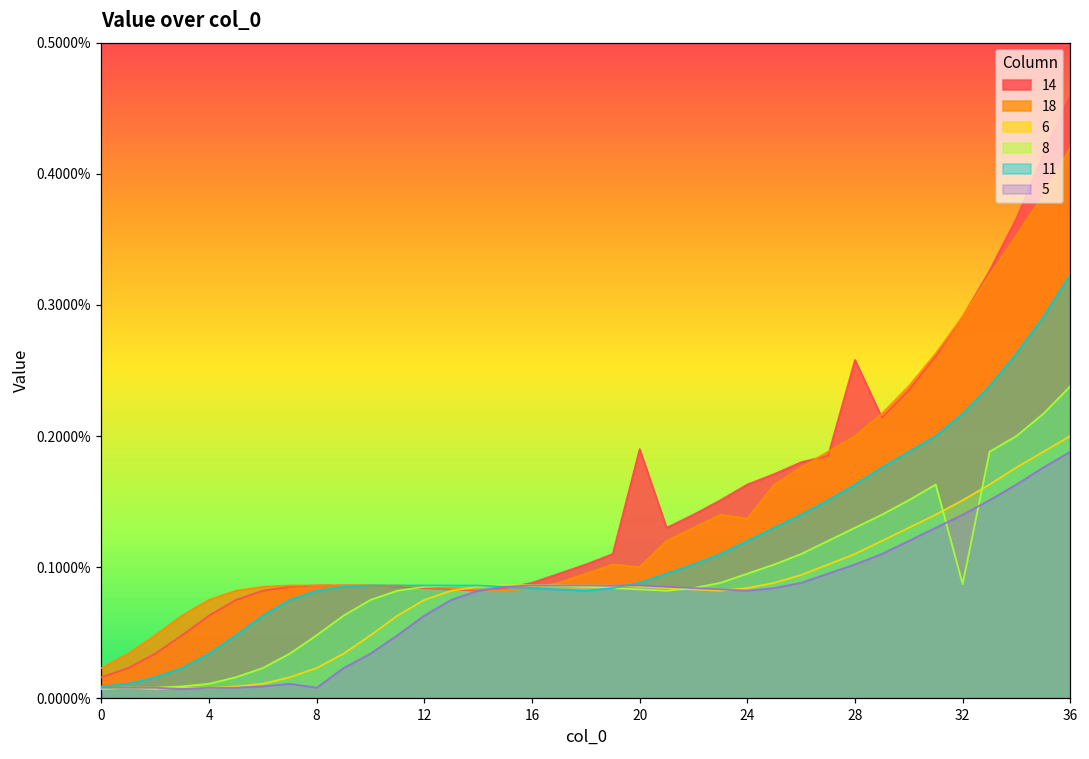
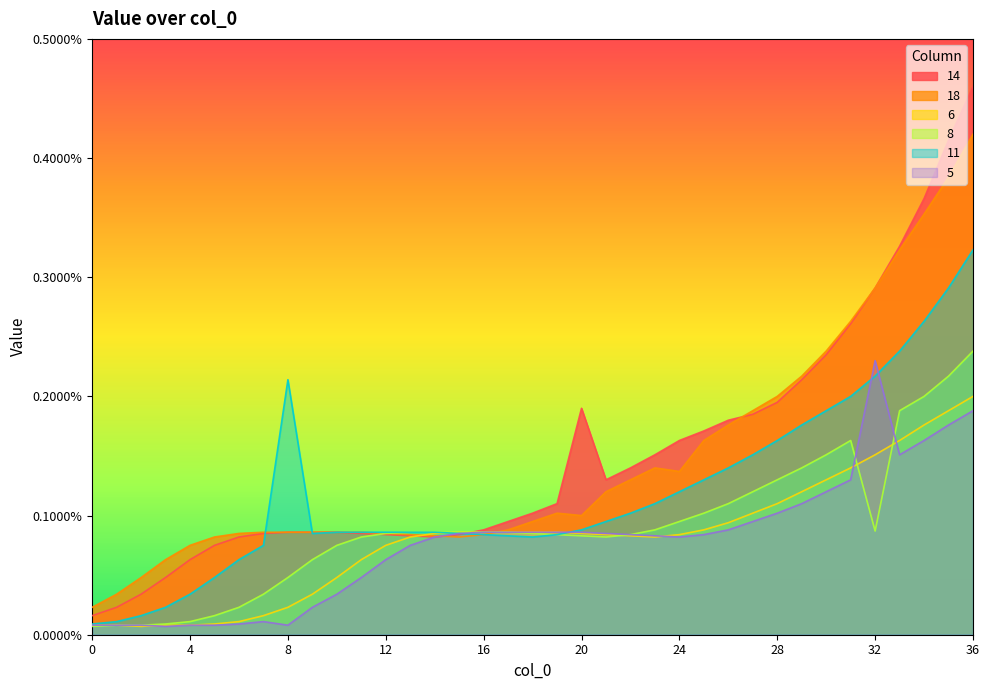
  {
    "14": {
      "0": "0.016%",
      "4": "0.063%",
      "20": "0.190%",
      "24": "0.163%",
-     "28": "0.258%",
+     "28": "0.195%",
      "36": "0.460%"
    },
    "18": {
      "0": "0.023%",
      "4": "0.075%",
      "20": "0.100%",
      "24": "0.137%",
      "28": "0.200%",
      "36": "0.420%"
    },
    "6": {
      "8": "0.023%",
      "12": "0.075%",
      "28": "0.110%",
      "32": "0.151%",
      "36": "0.200%"
    },
    "8": {
      "4": "0.011%",
      "8": "0.048%",
      "24": "0.095%",
      "28": "0.130%",
      "32": "0.087%",
      "36": "0.238%"
    },
    "11": {
      "4": "0.034%",
-     "8": "0.082%",
+     "8": "0.214%",
      "24": "0.120%",
      "28": "0.163%",
      "32": "0.217%",
      "36": "0.323%"
    },
    "5": {
      "12": "0.063%",
      "28": "0.102%",
-     "32": "0.140%",
+     "32": "0.230%",
      "36": "0.188%"
    }
  }
